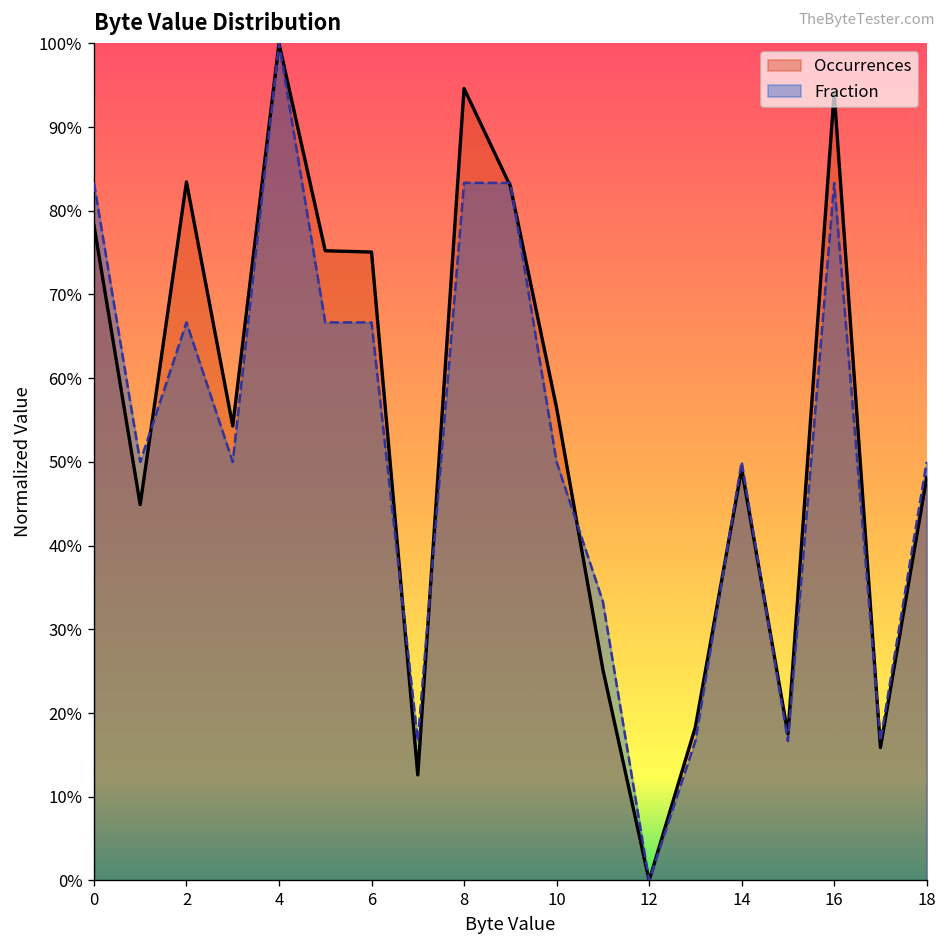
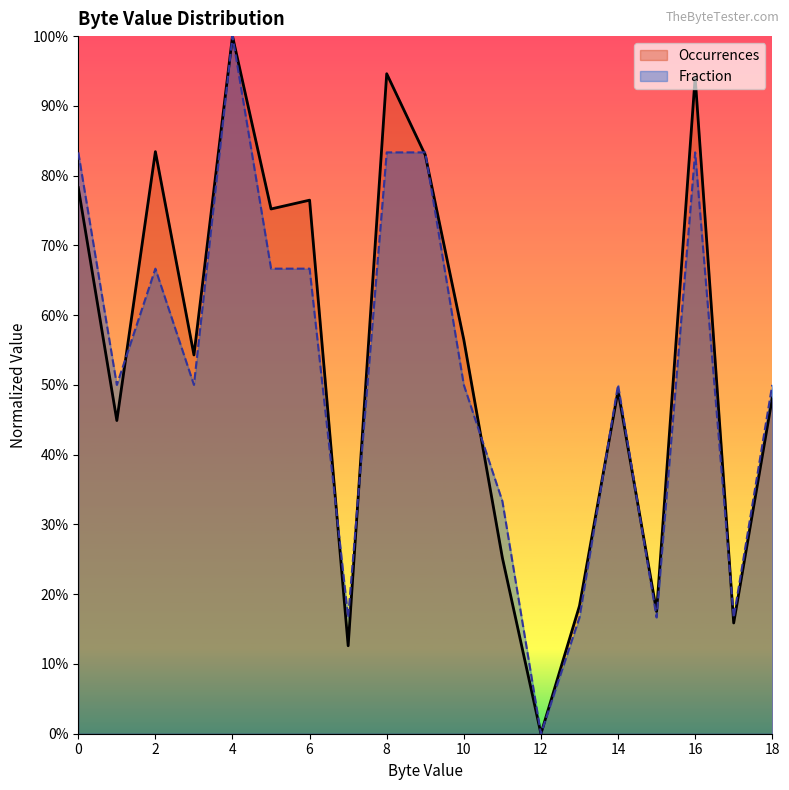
  {
    "Occurrences": {
      "0": "78%",
      "2": "83%",
-     "6": "75%",
+     "6": "76%",
      "8": "95%",
      "10": "56%",
      "14": "49%",
      "18": "48%"
    },
    "Fraction": {
      "0": "83%",
      "2": "67%",
      "6": "67%",
      "8": "83%",
      "10": "50%",
      "14": "50%",
      "16": "83%",
      "18": "50%"
    }
  }
